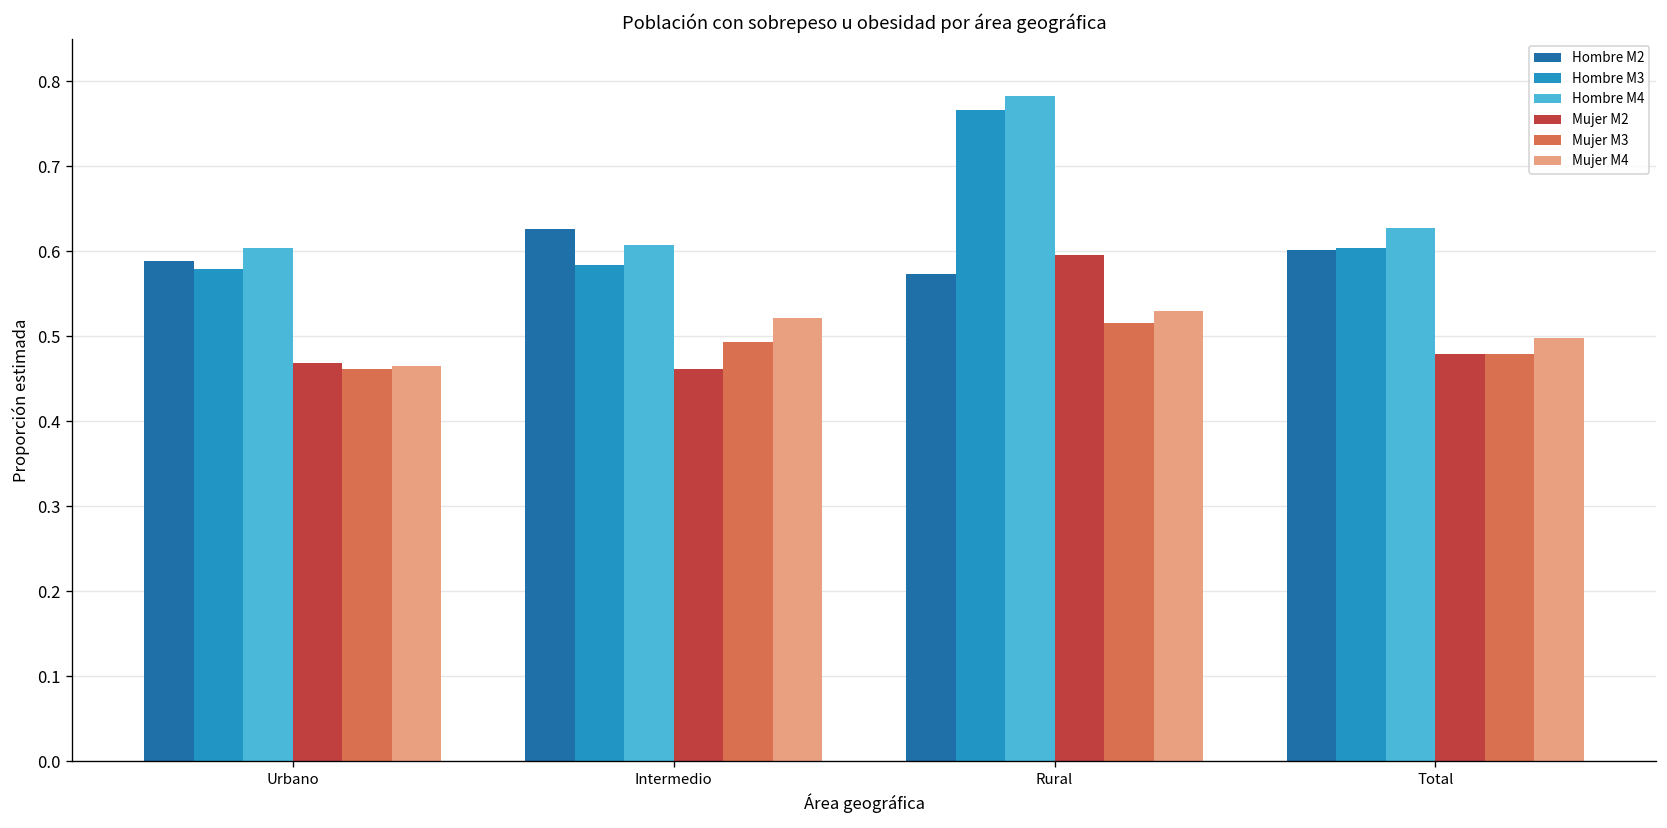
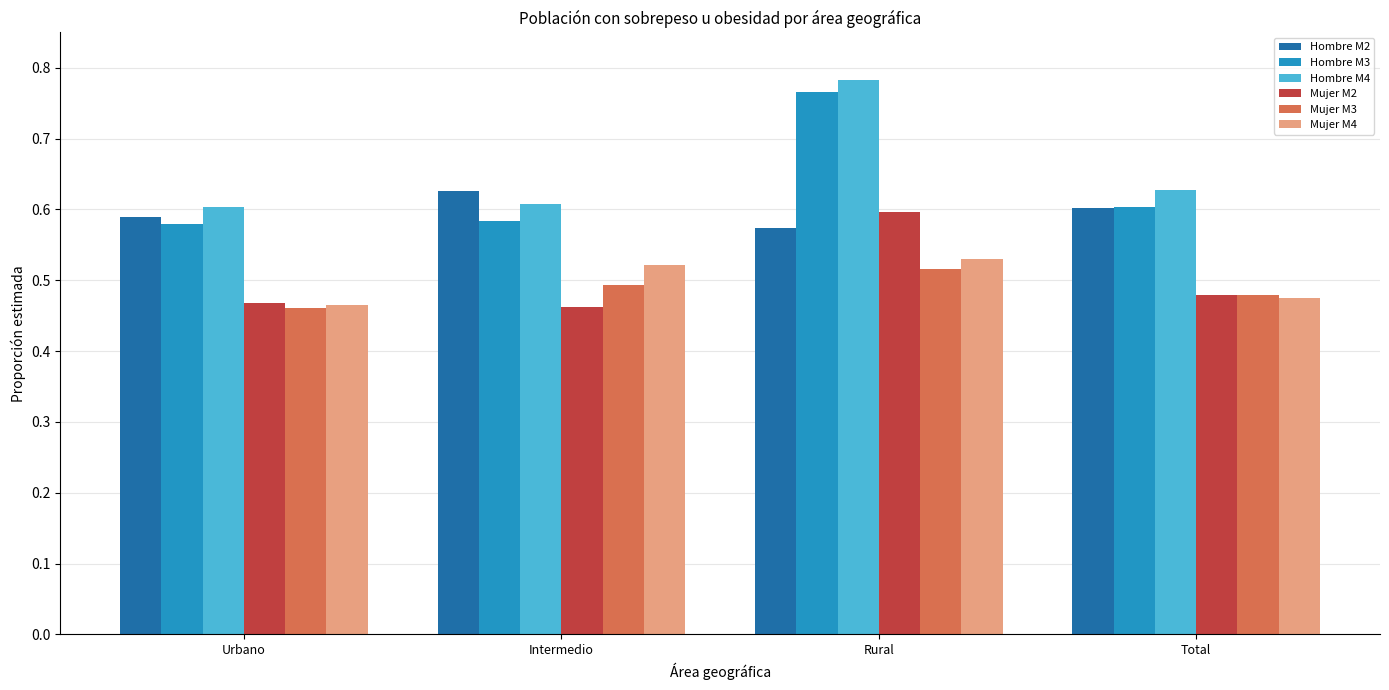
  {
    "Mujer M4": {
      "Urbano": 0.46,
      "Intermedio": 0.52,
      "Rural": 0.53,
-     "Total": 0.50
+     "Total": 0.47
    }
  }
